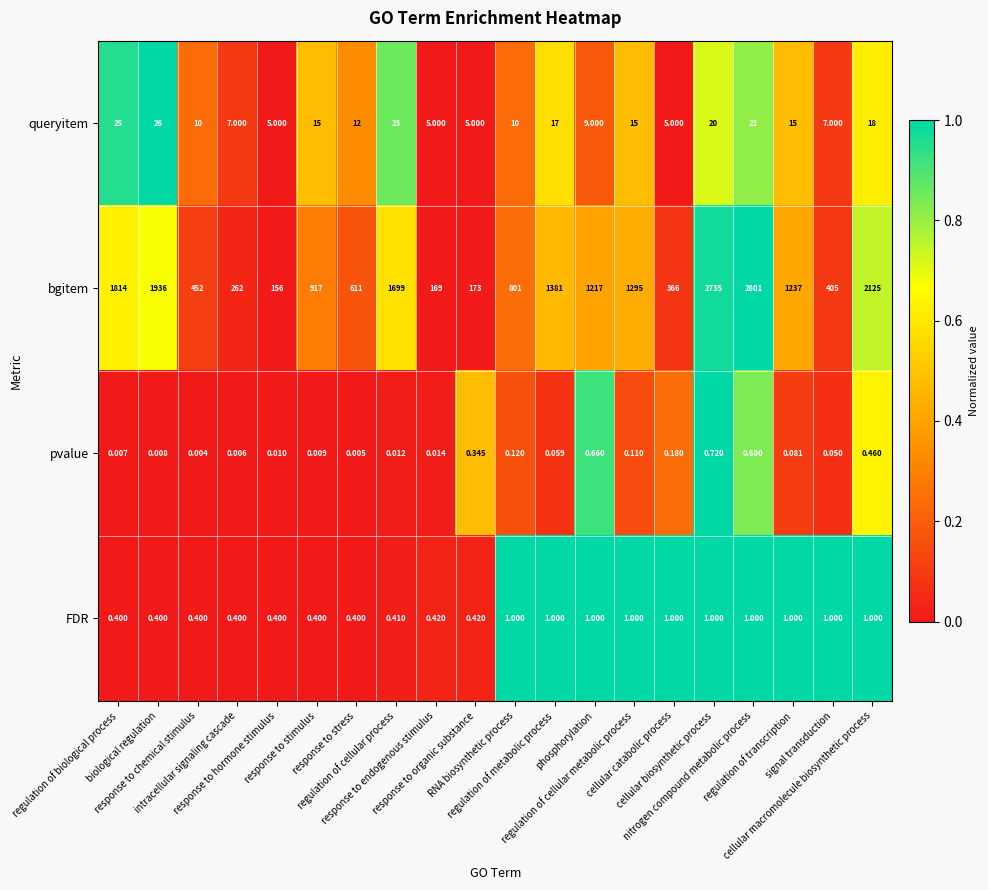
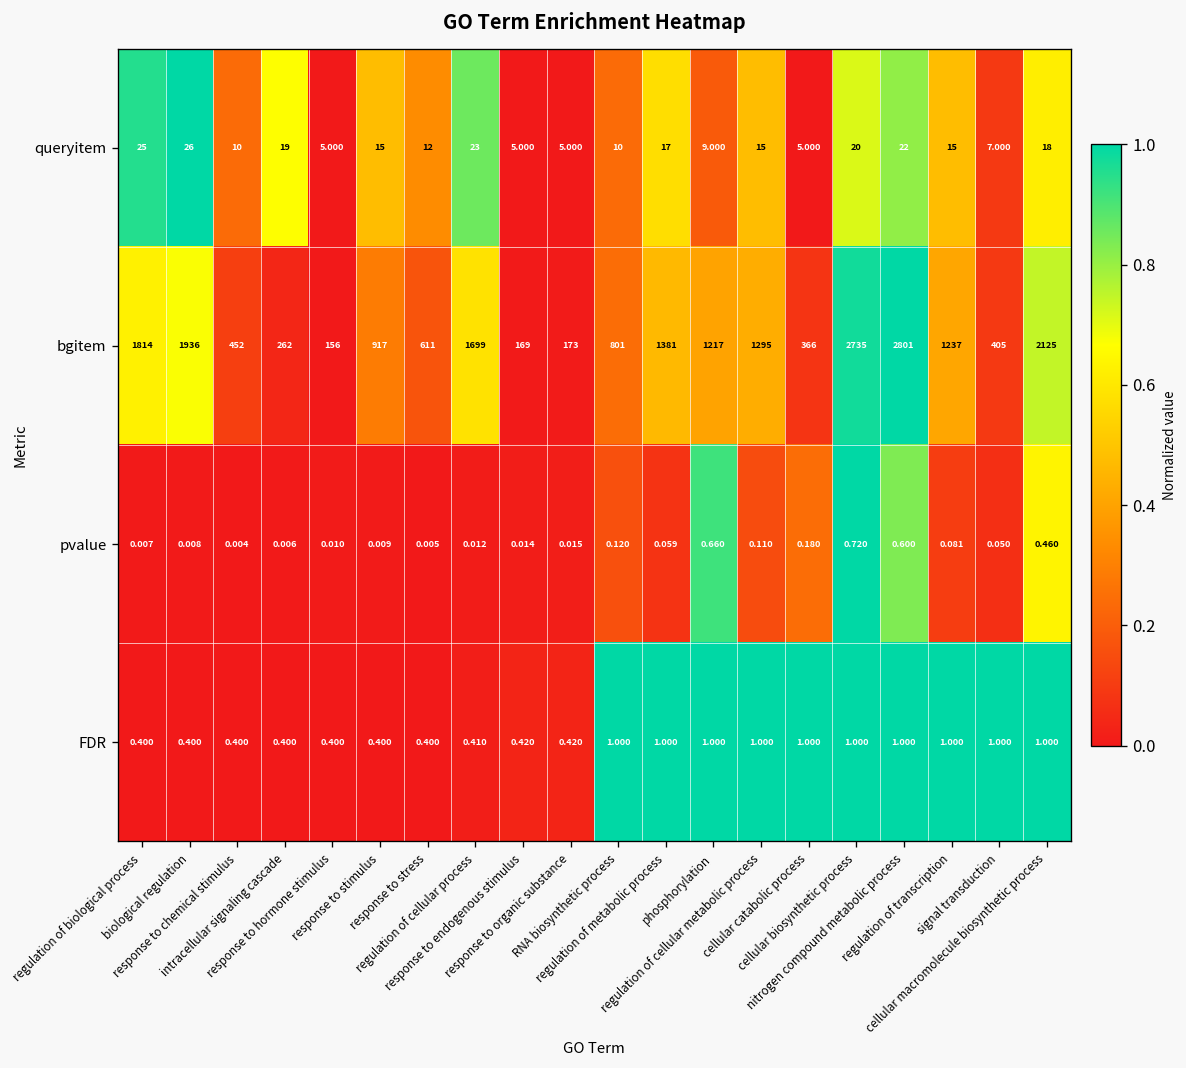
  {
    "queryitem": {
      "regulation of biological process": 25,
      "biological regulation": 26,
      "response to chemical stimulus": 10,
-     "intracellular signaling cascade": 7.000,
+     "intracellular signaling cascade": 19,
      "response to hormone stimulus": 5.000,
      "response to stimulus": 15,
      "response to stress": 12,
      "regulation of cellular process": 23,
      "response to endogenous stimulus": 5.000,
      "response to organic substance": 5.000,
      "RNA biosynthetic process": 10,
      "regulation of metabolic process": 17,
      "phosphorylation": 9.000,
      "regulation of cellular metabolic process": 15,
      "cellular catabolic process": 5.000,
      "cellular biosynthetic process": 20,
      "nitrogen compound metabolic process": 22,
      "regulation of transcription": 15,
      "signal transduction": 7.000,
      "cellular macromolecule biosynthetic process": 18
    },
    "bgitem": {
      "regulation of biological process": 1814,
      "biological regulation": 1936,
      "response to chemical stimulus": 452,
      "intracellular signaling cascade": 262,
      "response to hormone stimulus": 156,
      "response to stimulus": 917,
      "response to stress": 611,
      "regulation of cellular process": 1699,
      "response to endogenous stimulus": 169,
      "response to organic substance": 173,
      "RNA biosynthetic process": 801,
      "regulation of metabolic process": 1381,
      "phosphorylation": 1217,
      "regulation of cellular metabolic process": 1295,
      "cellular catabolic process": 366,
      "cellular biosynthetic process": 2735,
      "nitrogen compound metabolic process": 2801,
      "regulation of transcription": 1237,
      "signal transduction": 405,
      "cellular macromolecule biosynthetic process": 2125
    },
    "pvalue": {
      "regulation of biological process": 0.007,
      "biological regulation": 0.008,
      "response to chemical stimulus": 0.004,
      "intracellular signaling cascade": 0.006,
      "response to hormone stimulus": 0.010,
      "response to stimulus": 0.009,
      "response to stress": 0.005,
      "regulation of cellular process": 0.012,
      "response to endogenous stimulus": 0.014,
-     "response to organic substance": 0.345,
+     "response to organic substance": 0.015,
      "RNA biosynthetic process": 0.120,
      "regulation of metabolic process": 0.059,
      "phosphorylation": 0.660,
      "regulation of cellular metabolic process": 0.110,
      "cellular catabolic process": 0.180,
      "cellular biosynthetic process": 0.720,
      "nitrogen compound metabolic process": 0.600,
      "regulation of transcription": 0.081,
      "signal transduction": 0.050,
      "cellular macromolecule biosynthetic process": 0.460
    },
    "FDR": {
      "regulation of biological process": 0.400,
      "biological regulation": 0.400,
      "response to chemical stimulus": 0.400,
      "intracellular signaling cascade": 0.400,
      "response to hormone stimulus": 0.400,
      "response to stimulus": 0.400,
      "response to stress": 0.400,
      "regulation of cellular process": 0.410,
      "response to endogenous stimulus": 0.420,
      "response to organic substance": 0.420,
      "RNA biosynthetic process": 1.000,
      "regulation of metabolic process": 1.000,
      "phosphorylation": 1.000,
      "regulation of cellular metabolic process": 1.000,
      "cellular catabolic process": 1.000,
      "cellular biosynthetic process": 1.000,
      "nitrogen compound metabolic process": 1.000,
      "regulation of transcription": 1.000,
      "signal transduction": 1.000,
      "cellular macromolecule biosynthetic process": 1.000
    }
  }
